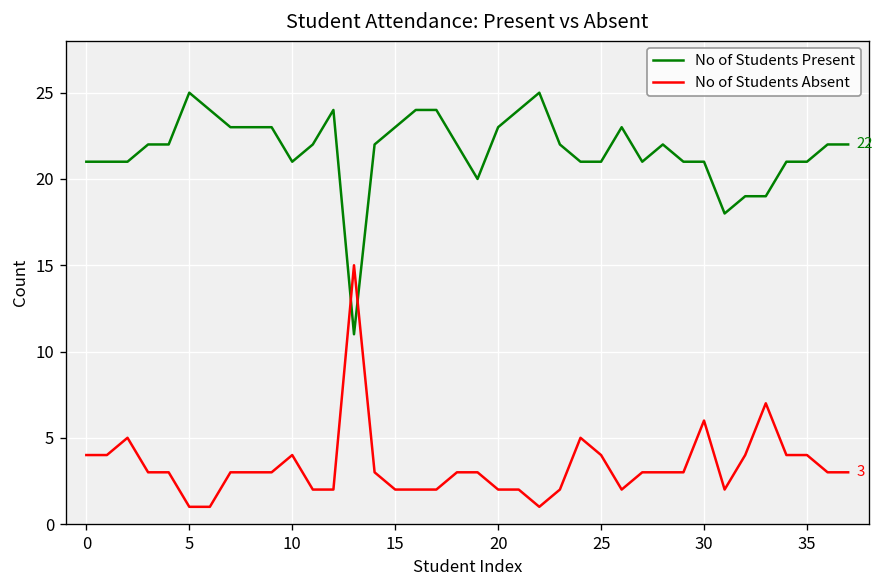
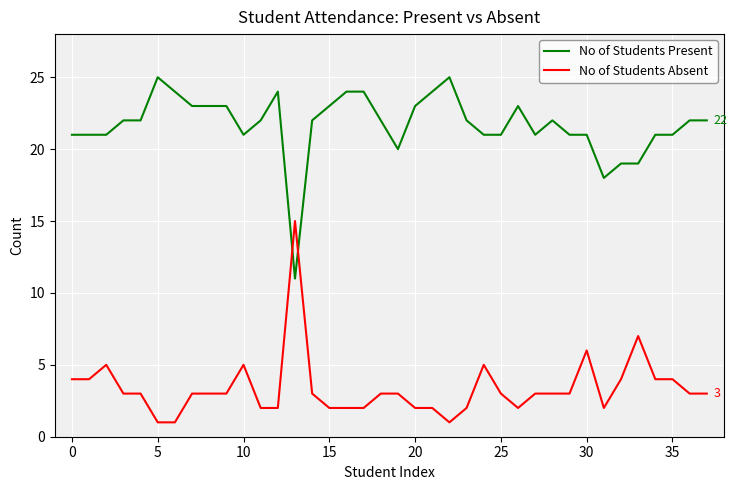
  {
    "No of Students Present": {
      "0": 21,
      "5": 25,
      "10": 21,
      "15": 23,
      "20": 23,
      "25": 21,
      "30": 21,
      "35": 21
    },
    "No of Students Absent": {
      "0": 4,
      "5": 1,
-     "10": 4,
+     "10": 5,
      "15": 2,
      "20": 2,
-     "25": 4,
+     "25": 3,
      "30": 6,
      "35": 4
    }
  }
